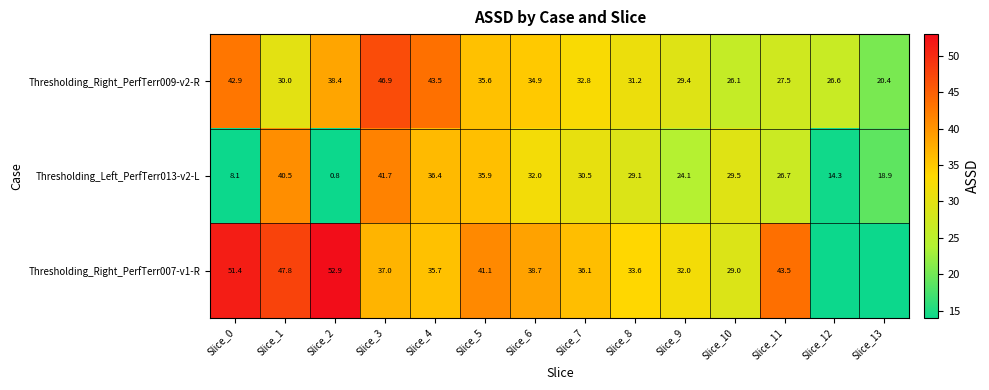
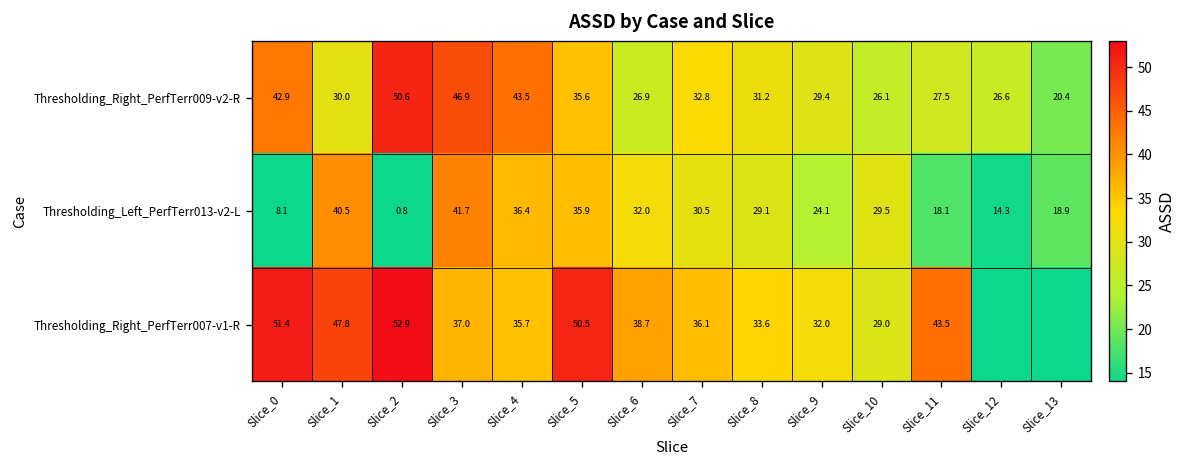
  {
    "Thresholding_Right_PerfTerr009-v2-R": {
      "Slice_0": 42.9,
      "Slice_1": 30.0,
-     "Slice_2": 38.4,
+     "Slice_2": 50.6,
      "Slice_3": 46.9,
      "Slice_4": 43.5,
      "Slice_5": 35.6,
-     "Slice_6": 34.9,
+     "Slice_6": 26.9,
      "Slice_7": 32.8,
      "Slice_8": 31.2,
      "Slice_9": 29.4,
      "Slice_10": 26.1,
      "Slice_11": 27.5,
      "Slice_12": 26.6,
      "Slice_13": 20.4
    },
    "Thresholding_Left_PerfTerr013-v2-L": {
      "Slice_0": 8.1,
      "Slice_1": 40.5,
      "Slice_2": 0.8,
      "Slice_3": 41.7,
      "Slice_4": 36.4,
      "Slice_5": 35.9,
      "Slice_6": 32.0,
      "Slice_7": 30.5,
      "Slice_8": 29.1,
      "Slice_9": 24.1,
      "Slice_10": 29.5,
-     "Slice_11": 26.7,
+     "Slice_11": 18.1,
      "Slice_12": 14.3,
      "Slice_13": 18.9
    },
    "Thresholding_Right_PerfTerr007-v1-R": {
      "Slice_0": 51.4,
      "Slice_1": 47.8,
      "Slice_2": 52.9,
      "Slice_3": 37.0,
      "Slice_4": 35.7,
-     "Slice_5": 41.1,
+     "Slice_5": 50.5,
      "Slice_6": 38.7,
      "Slice_7": 36.1,
      "Slice_8": 33.6,
      "Slice_9": 32.0,
      "Slice_10": 29.0,
      "Slice_11": 43.5
    }
  }
